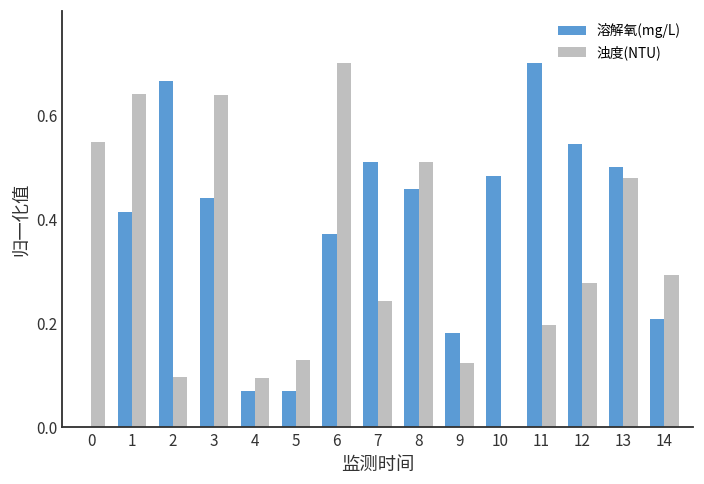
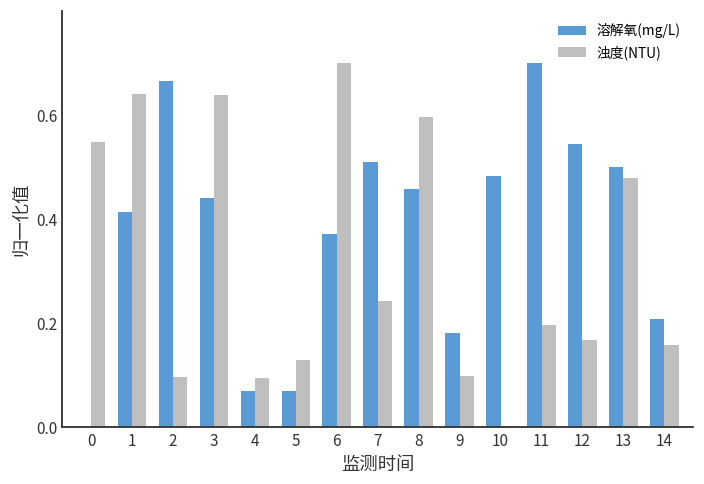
  {
    "溶解氧(mg/L)": {
      "0": 0.00,
      "1": 0.41,
      "2": 0.67,
      "3": 0.44,
      "4": 0.07,
      "5": 0.07,
      "6": 0.37,
      "7": 0.51,
      "8": 0.46,
      "9": 0.18,
      "10": 0.48,
      "11": 0.70,
      "12": 0.54,
      "13": 0.50,
      "14": 0.21
    },
    "浊度(NTU)": {
      "0": 0.55,
      "1": 0.64,
      "2": 0.10,
      "3": 0.64,
      "4": 0.09,
      "5": 0.13,
      "6": 0.70,
      "7": 0.24,
-     "8": 0.51,
-     "9": 0.12,
+     "8": 0.60,
+     "9": 0.10,
      "10": 0.00,
      "11": 0.20,
-     "12": 0.28,
+     "12": 0.17,
      "13": 0.48,
-     "14": 0.29
+     "14": 0.16
    }
  }
